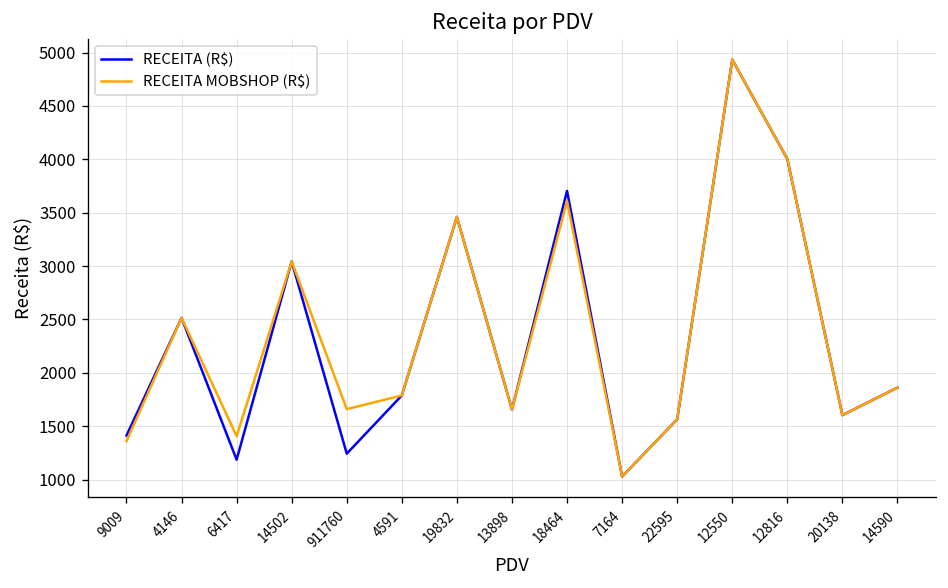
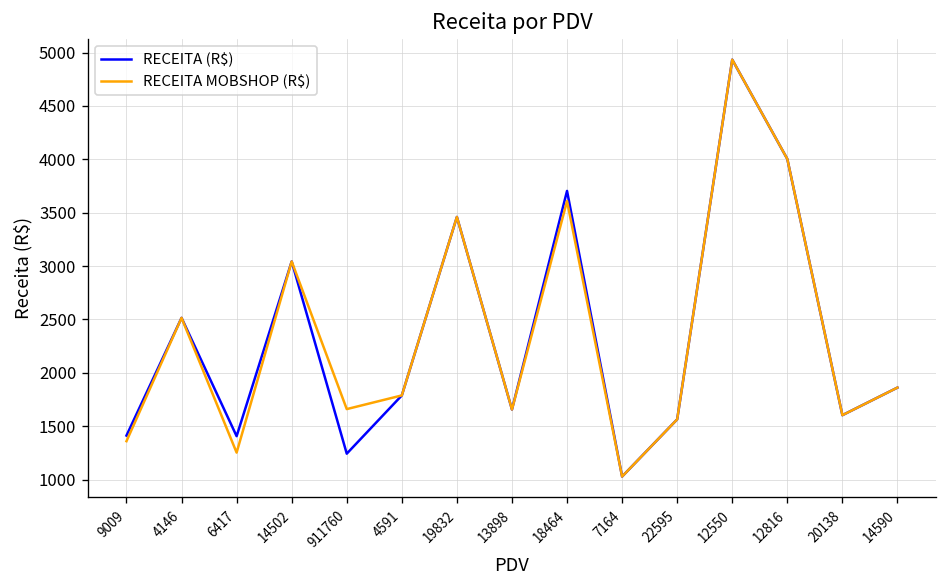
  {
    "RECEITA (R$)": {
      "9009": 1400,
-     "6417": 1200,
+     "6417": 1400,
      "911760": 1200,
      "18464": 3700
    },
    "RECEITA MOBSHOP (R$)": {
      "9009": 1400,
-     "6417": 1400,
+     "6417": 1300,
      "911760": 1700,
      "18464": 3600
    }
  }
